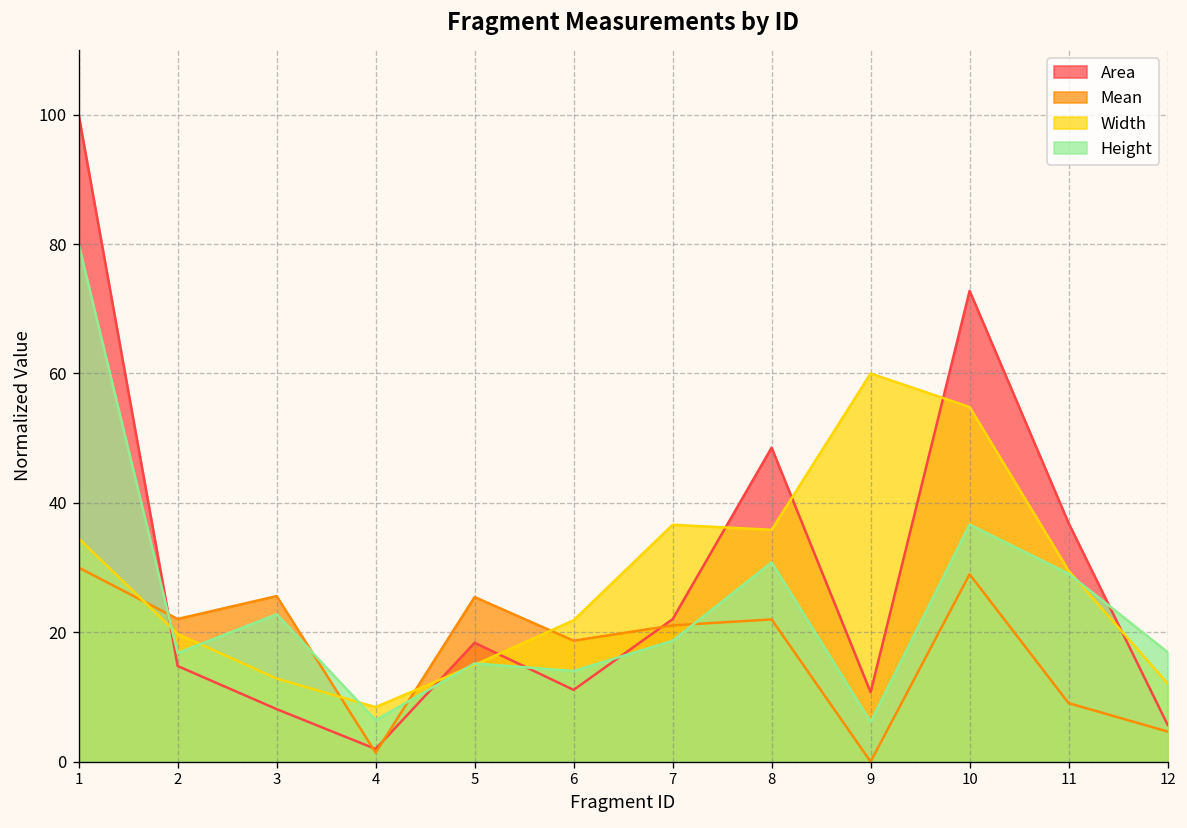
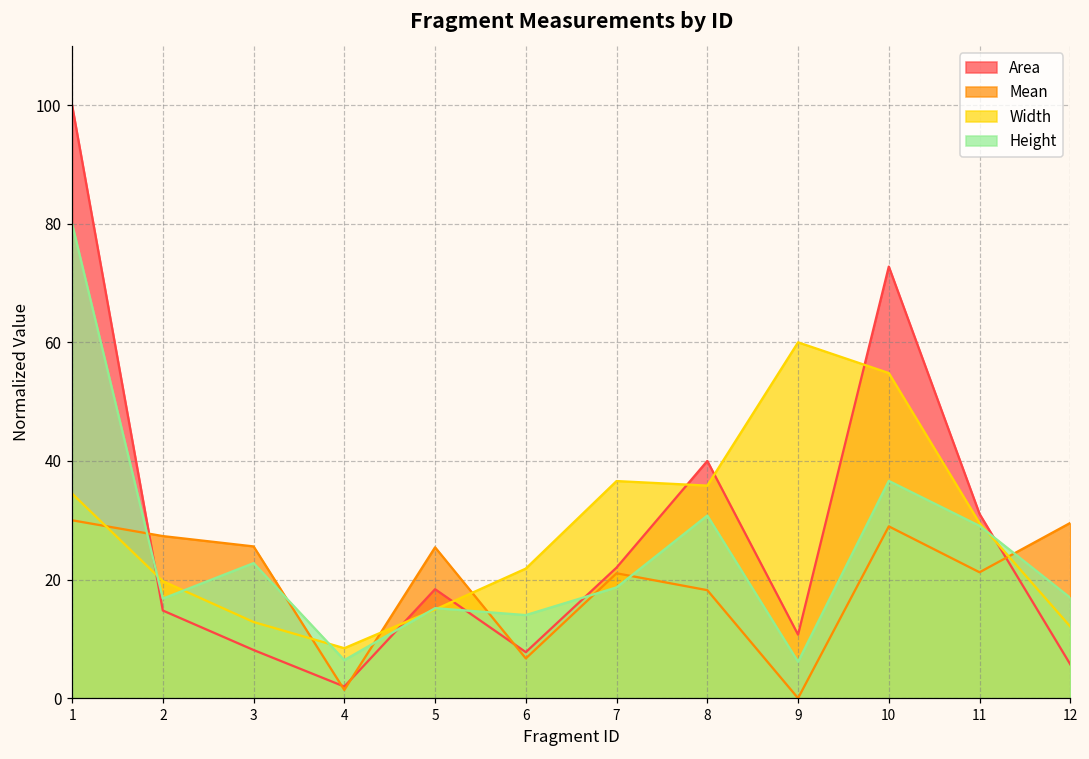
  {
    "Area": {
      "1": 100,
      "2": 15,
      "3": 8,
      "4": 2,
      "5": 18,
-     "6": 11,
+     "6": 8,
      "7": 22,
-     "8": 49,
+     "8": 40,
      "9": 11,
      "10": 73,
-     "11": 37,
+     "11": 31,
      "12": 6
    },
    "Mean": {
      "1": 30,
-     "2": 22,
+     "2": 27,
      "3": 26,
      "4": 1,
      "5": 25,
-     "6": 19,
+     "6": 7,
      "7": 21,
-     "8": 22,
+     "8": 18,
      "9": 0,
      "10": 29,
-     "11": 9,
-     "12": 5
+     "11": 21,
+     "12": 30
    },
    "Width": {
      "1": 35,
      "2": 20,
      "3": 13,
      "4": 8,
      "6": 22,
      "7": 37,
      "8": 36,
      "9": 60,
      "10": 55,
      "12": 12
    },
    "Height": {
      "1": 80,
      "2": 17,
      "3": 23,
      "4": 6,
      "6": 14,
      "7": 19,
      "8": 31,
      "9": 6,
      "10": 37,
      "12": 17
    }
  }
